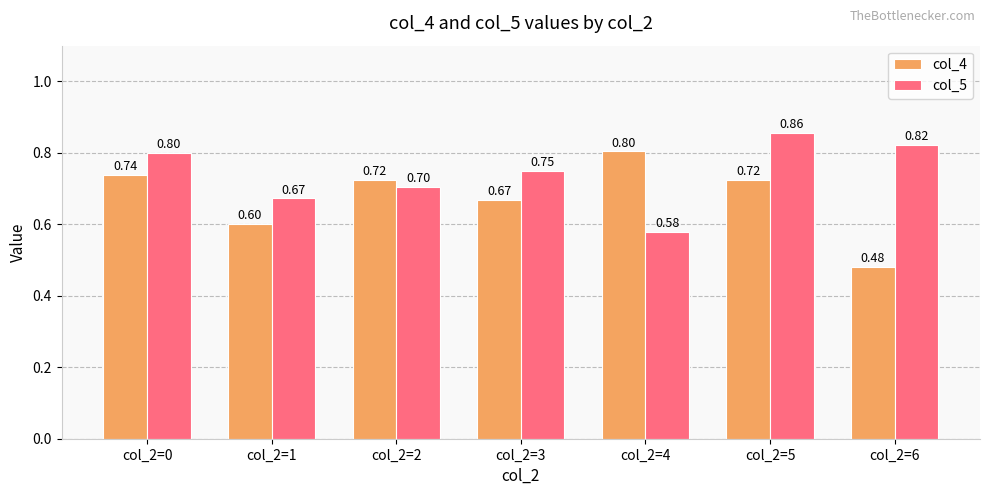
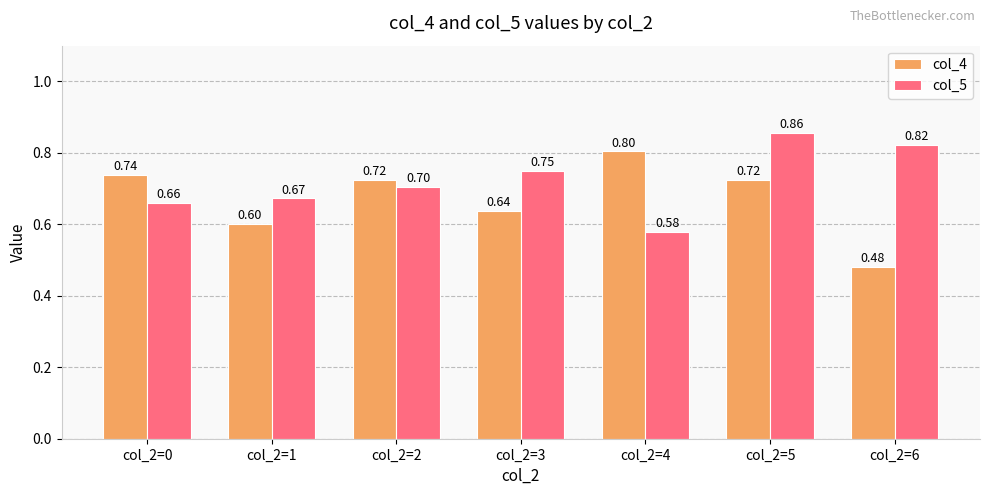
  {
    "col_4": {
      "col_2=0": 0.74,
      "col_2=1": 0.60,
      "col_2=2": 0.72,
-     "col_2=3": 0.67,
+     "col_2=3": 0.64,
      "col_2=4": 0.80,
      "col_2=5": 0.72,
      "col_2=6": 0.48
    },
    "col_5": {
-     "col_2=0": 0.80,
+     "col_2=0": 0.66,
      "col_2=1": 0.67,
      "col_2=2": 0.70,
      "col_2=3": 0.75,
      "col_2=4": 0.58,
      "col_2=5": 0.86,
      "col_2=6": 0.82
    }
  }
